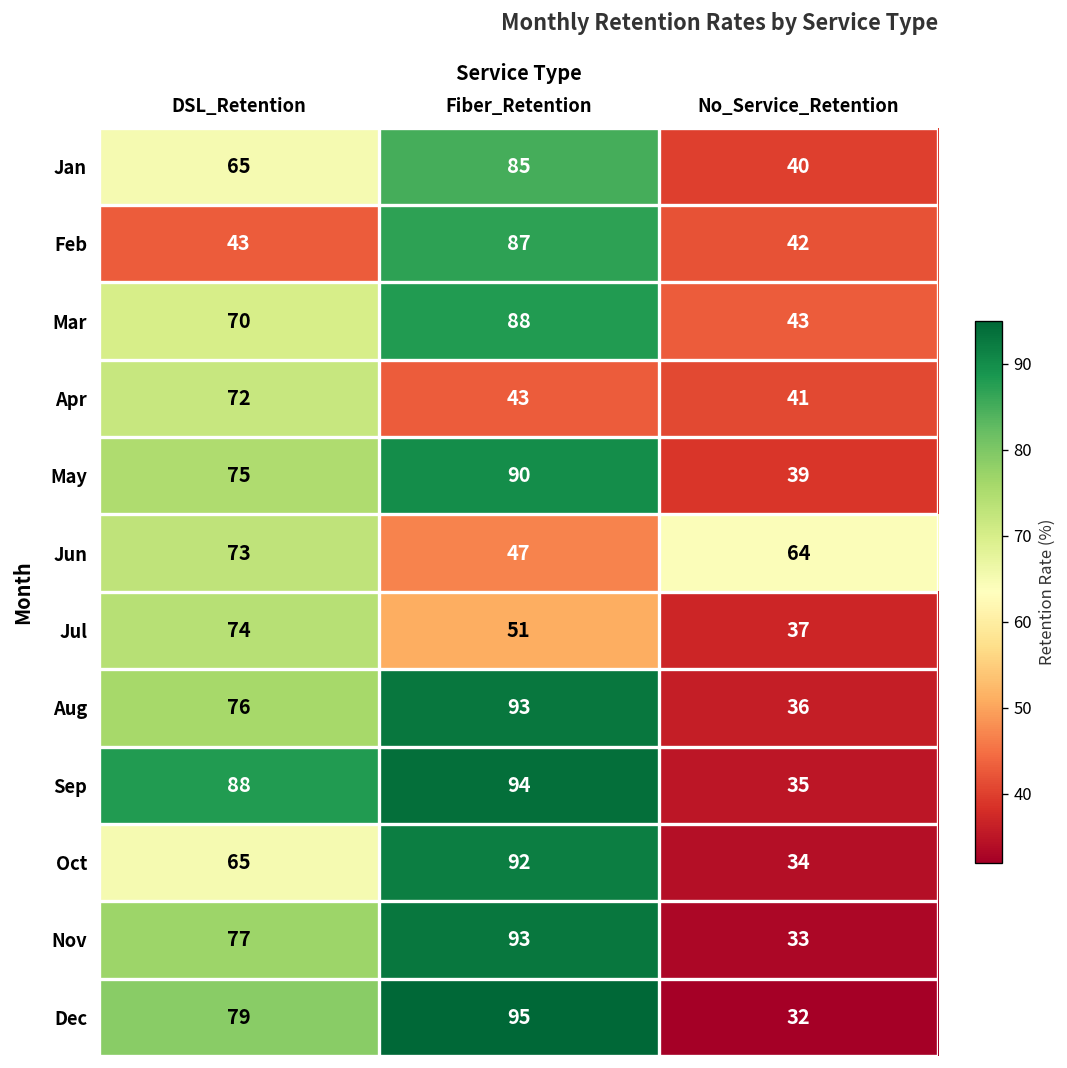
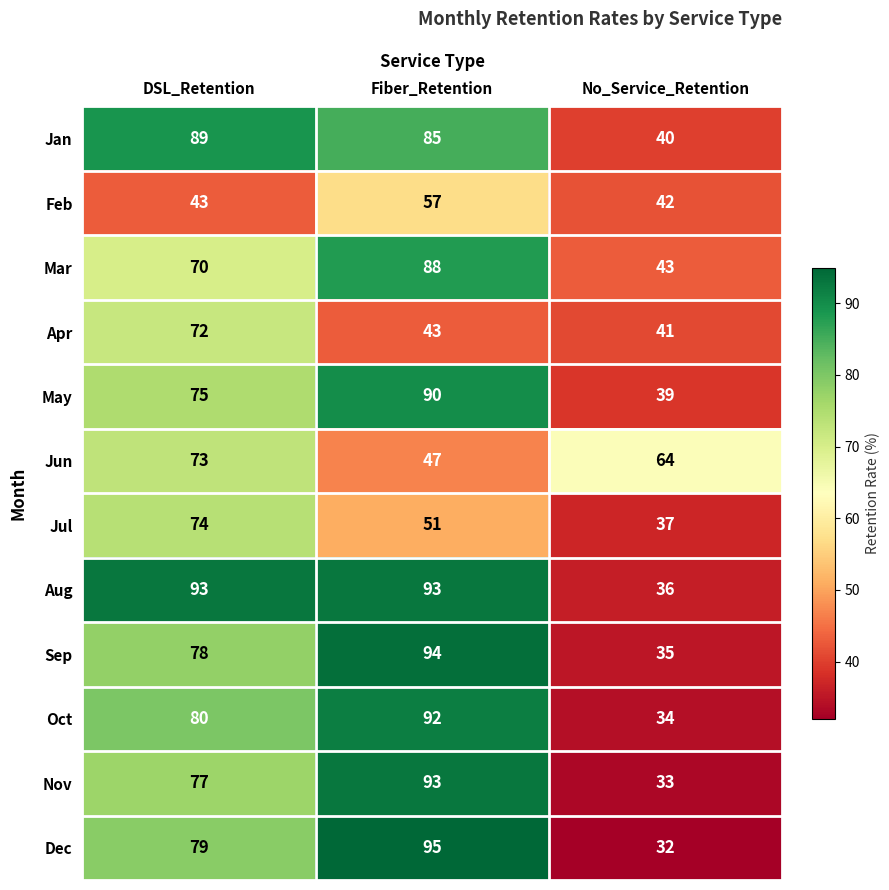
  {
    "Jan": {
-     "DSL_Retention": 65,
+     "DSL_Retention": 89,
      "Fiber_Retention": 85,
      "No_Service_Retention": 40
    },
    "Feb": {
      "DSL_Retention": 43,
-     "Fiber_Retention": 87,
+     "Fiber_Retention": 57,
      "No_Service_Retention": 42
    },
    "Mar": {
      "DSL_Retention": 70,
      "Fiber_Retention": 88,
      "No_Service_Retention": 43
    },
    "Apr": {
      "DSL_Retention": 72,
      "Fiber_Retention": 43,
      "No_Service_Retention": 41
    },
    "May": {
      "DSL_Retention": 75,
      "Fiber_Retention": 90,
      "No_Service_Retention": 39
    },
    "Jun": {
      "DSL_Retention": 73,
      "Fiber_Retention": 47,
      "No_Service_Retention": 64
    },
    "Jul": {
      "DSL_Retention": 74,
      "Fiber_Retention": 51,
      "No_Service_Retention": 37
    },
    "Aug": {
-     "DSL_Retention": 76,
+     "DSL_Retention": 93,
      "Fiber_Retention": 93,
      "No_Service_Retention": 36
    },
    "Sep": {
-     "DSL_Retention": 88,
+     "DSL_Retention": 78,
      "Fiber_Retention": 94,
      "No_Service_Retention": 35
    },
    "Oct": {
-     "DSL_Retention": 65,
+     "DSL_Retention": 80,
      "Fiber_Retention": 92,
      "No_Service_Retention": 34
    },
    "Nov": {
      "DSL_Retention": 77,
      "Fiber_Retention": 93,
      "No_Service_Retention": 33
    },
    "Dec": {
      "DSL_Retention": 79,
      "Fiber_Retention": 95,
      "No_Service_Retention": 32
    }
  }
